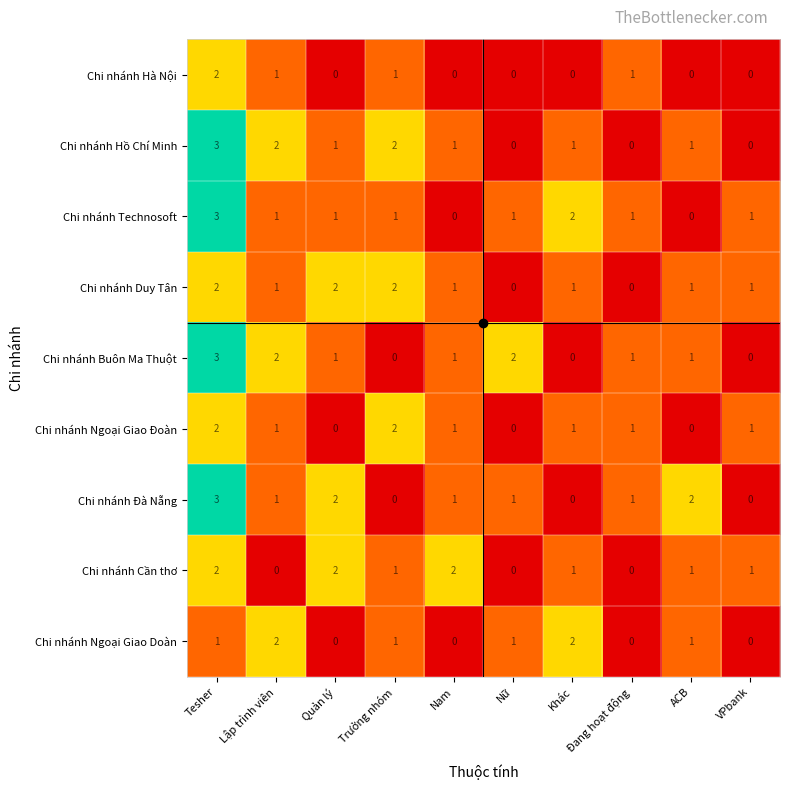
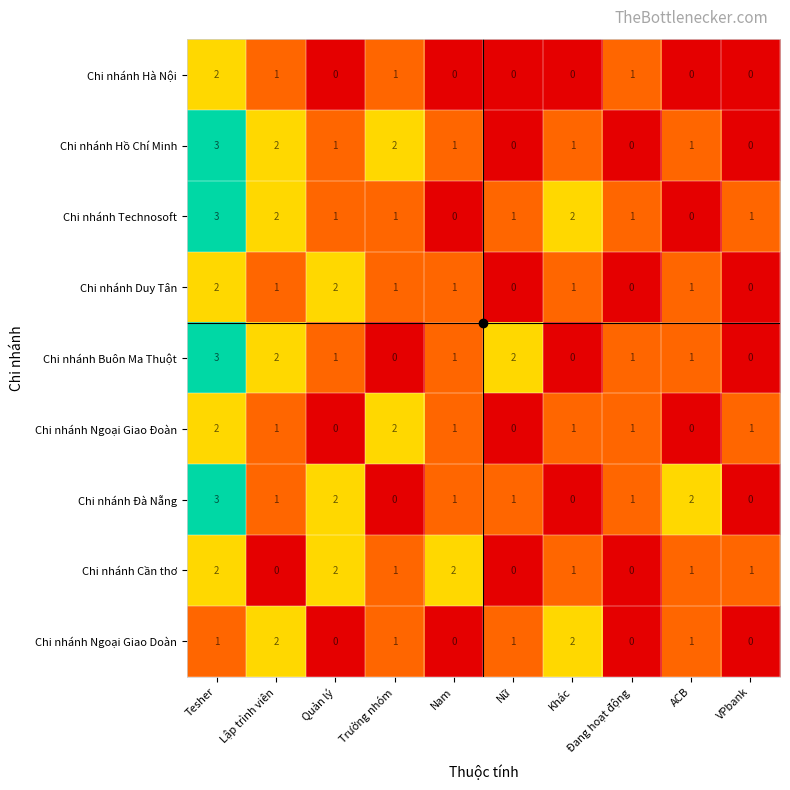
  {
    "Chi nhánh Hà Nội": {
      "Tesher": 2,
      "Lập trình viên": 1,
      "Quản lý": 0,
      "Trưởng nhóm": 1,
      "Nam": 0,
      "Nữ": 0,
      "Khác": 0,
      "Đang hoạt động": 1,
      "ACB": 0,
      "VPbank": 0
    },
    "Chi nhánh Hồ Chí Minh": {
      "Tesher": 3,
      "Lập trình viên": 2,
      "Quản lý": 1,
      "Trưởng nhóm": 2,
      "Nam": 1,
      "Nữ": 0,
      "Khác": 1,
      "Đang hoạt động": 0,
      "ACB": 1,
      "VPbank": 0
    },
    "Chi nhánh Technosoft": {
      "Tesher": 3,
-     "Lập trình viên": 1,
+     "Lập trình viên": 2,
      "Quản lý": 1,
      "Trưởng nhóm": 1,
      "Nam": 0,
      "Nữ": 1,
      "Khác": 2,
      "Đang hoạt động": 1,
      "ACB": 0,
      "VPbank": 1
    },
    "Chi nhánh Duy Tân": {
      "Tesher": 2,
      "Lập trình viên": 1,
      "Quản lý": 2,
-     "Trưởng nhóm": 2,
+     "Trưởng nhóm": 1,
      "Nam": 1,
      "Nữ": 0,
      "Khác": 1,
      "Đang hoạt động": 0,
      "ACB": 1,
-     "VPbank": 1
+     "VPbank": 0
    },
    "Chi nhánh Buôn Ma Thuột": {
      "Tesher": 3,
      "Lập trình viên": 2,
      "Quản lý": 1,
      "Trưởng nhóm": 0,
      "Nam": 1,
      "Nữ": 2,
      "Khác": 0,
      "Đang hoạt động": 1,
      "ACB": 1,
      "VPbank": 0
    },
    "Chi nhánh Ngoại Giao Đoàn": {
      "Tesher": 2,
      "Lập trình viên": 1,
      "Quản lý": 0,
      "Trưởng nhóm": 2,
      "Nam": 1,
      "Nữ": 0,
      "Khác": 1,
      "Đang hoạt động": 1,
      "ACB": 0,
      "VPbank": 1
    },
    "Chi nhánh Đà Nẵng": {
      "Tesher": 3,
      "Lập trình viên": 1,
      "Quản lý": 2,
      "Trưởng nhóm": 0,
      "Nam": 1,
      "Nữ": 1,
      "Khác": 0,
      "Đang hoạt động": 1,
      "ACB": 2,
      "VPbank": 0
    },
    "Chi nhánh Cần thơ": {
      "Tesher": 2,
      "Lập trình viên": 0,
      "Quản lý": 2,
      "Trưởng nhóm": 1,
      "Nam": 2,
      "Nữ": 0,
      "Khác": 1,
      "Đang hoạt động": 0,
      "ACB": 1,
      "VPbank": 1
    },
    "Chi nhánh Ngoại Giao Doàn": {
      "Tesher": 1,
      "Lập trình viên": 2,
      "Quản lý": 0,
      "Trưởng nhóm": 1,
      "Nam": 0,
      "Nữ": 1,
      "Khác": 2,
      "Đang hoạt động": 0,
      "ACB": 1,
      "VPbank": 0
    }
  }
